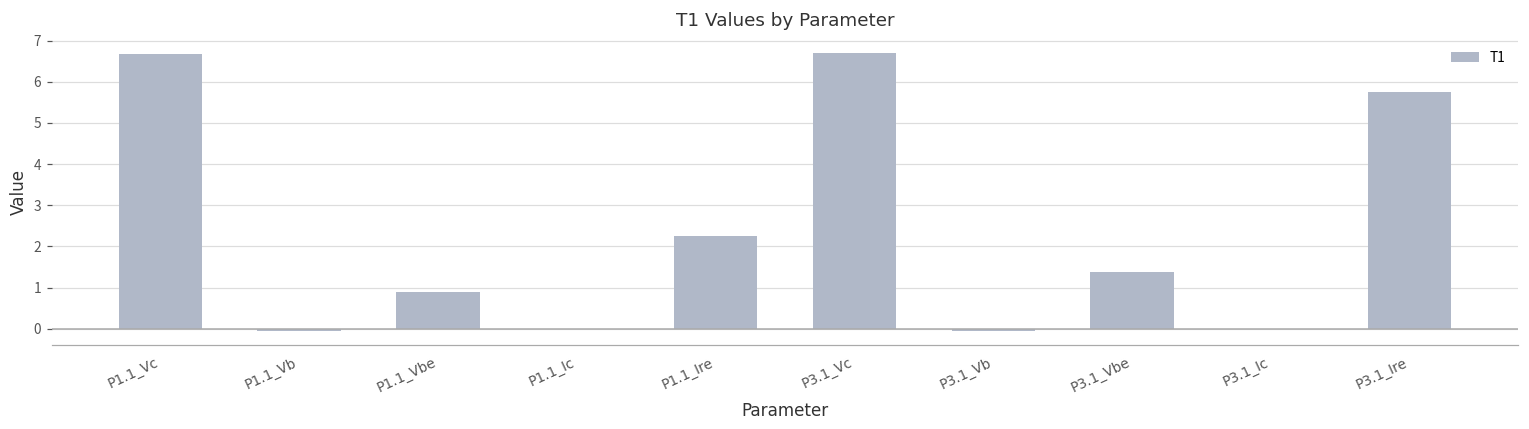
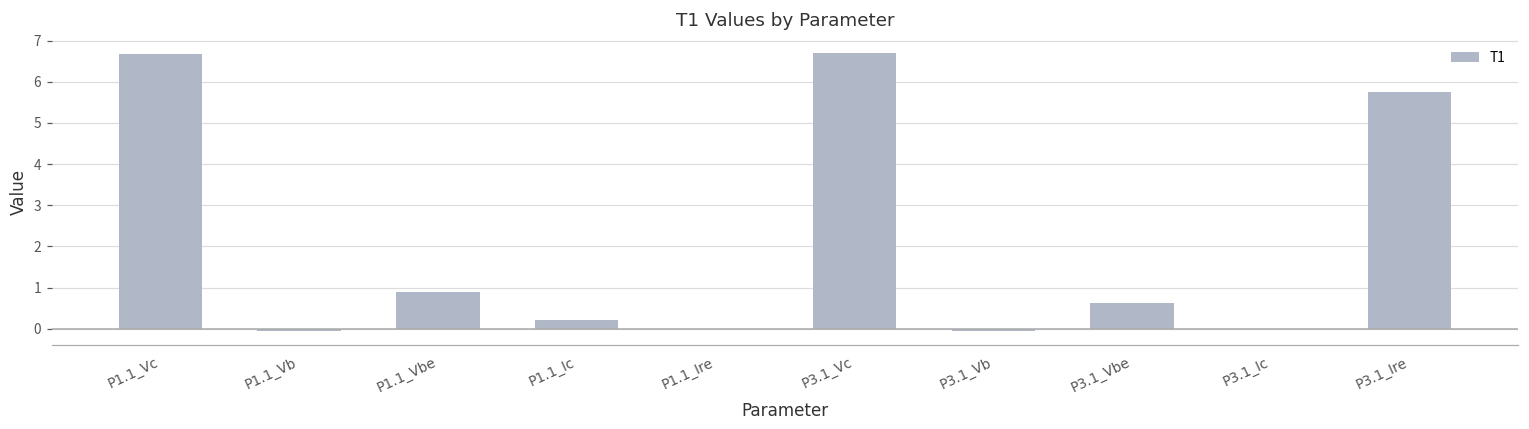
  {
    "P1.1_Vc": 6.7,
    "P1.1_Vbe": 0.9,
-   "P1.1_Ic": 0.0,
-   "P1.1_Ire": 2.2,
+   "P1.1_Ic": 0.2,
+   "P1.1_Ire": 0.0,
    "P3.1_Vc": 6.7,
-   "P3.1_Vbe": 1.4,
+   "P3.1_Vbe": 0.6,
    "P3.1_Ire": 5.8
  }
